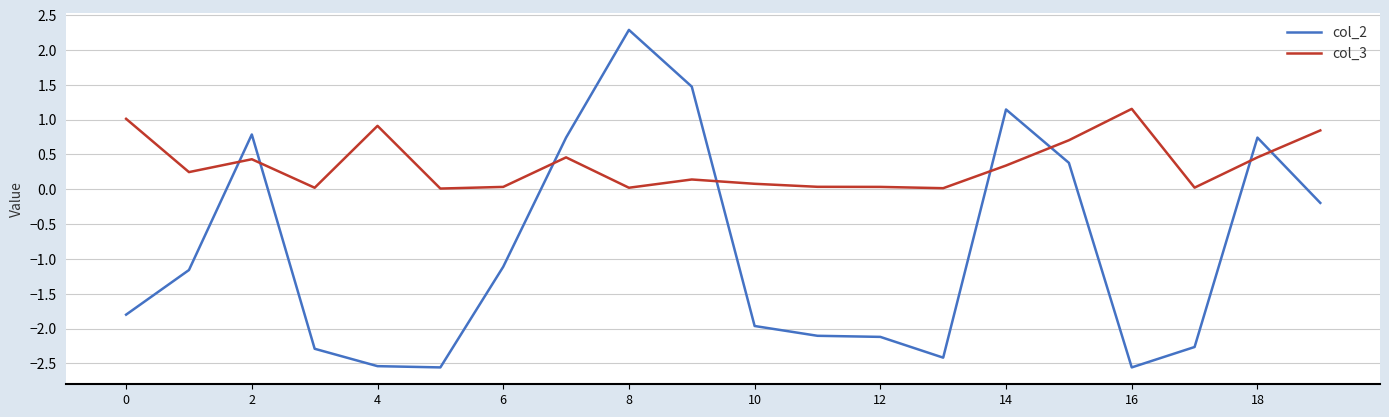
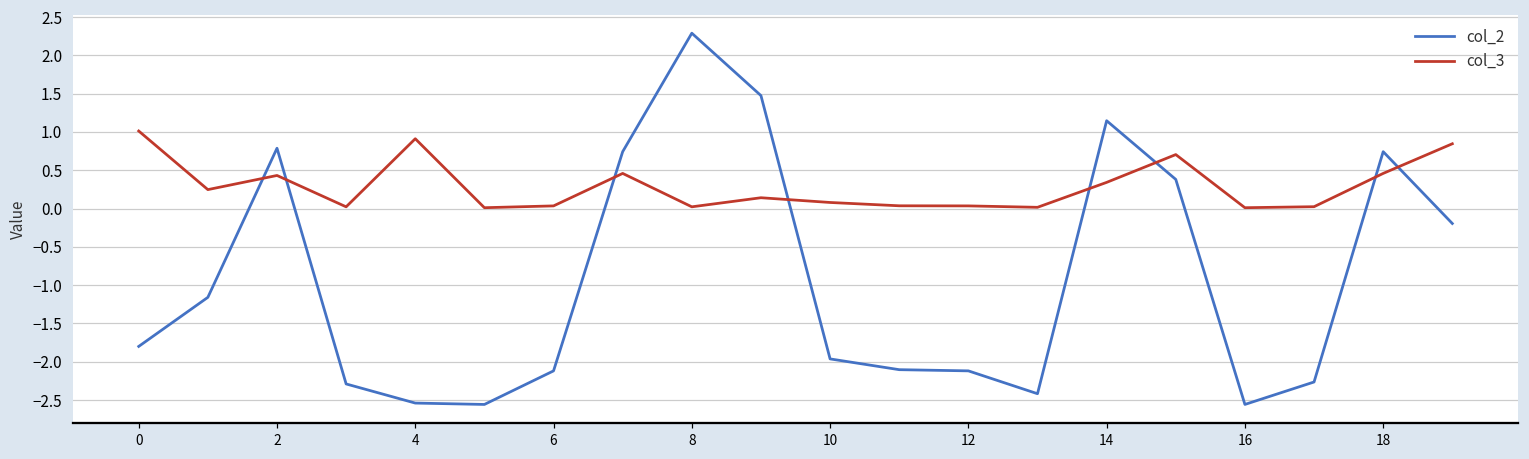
  {
    "col_2": {
      "0": -1.8,
      "2": 0.8,
      "4": -2.5,
-     "6": -1.1,
+     "6": -2.1,
      "8": 2.3,
      "10": -2.0,
      "12": -2.1,
      "14": 1.1,
      "16": -2.6,
      "18": 0.7
    },
    "col_3": {
      "0": 1.0,
      "2": 0.4,
      "4": 0.9,
      "6": 0.0,
      "8": 0.0,
      "10": 0.1,
      "12": 0.0,
      "14": 0.3,
-     "16": 1.2,
+     "16": 0.0,
      "18": 0.5
    }
  }
